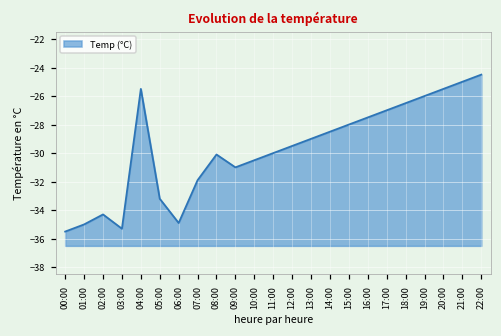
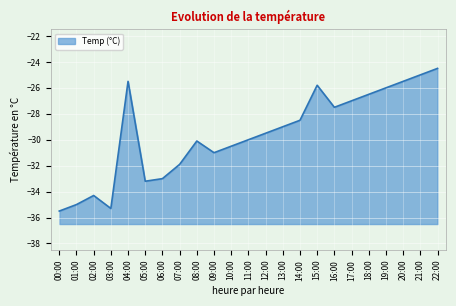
  {
    "00:00": -35.5,
    "01:00": -35.0,
    "02:00": -34.3,
    "03:00": -35.3,
    "04:00": -25.5,
    "05:00": -33.2,
-   "06:00": -34.9,
+   "06:00": -33.0,
    "07:00": -31.9,
    "08:00": -30.1,
    "09:00": -31.0,
    "10:00": -30.5,
    "11:00": -30.0,
    "12:00": -29.5,
    "13:00": -29.0,
    "14:00": -28.5,
-   "15:00": -28.0,
+   "15:00": -25.8,
    "16:00": -27.5,
    "17:00": -27.0,
    "18:00": -26.5,
    "19:00": -26.0,
    "20:00": -25.5,
    "21:00": -25.0,
    "22:00": -24.5
  }
